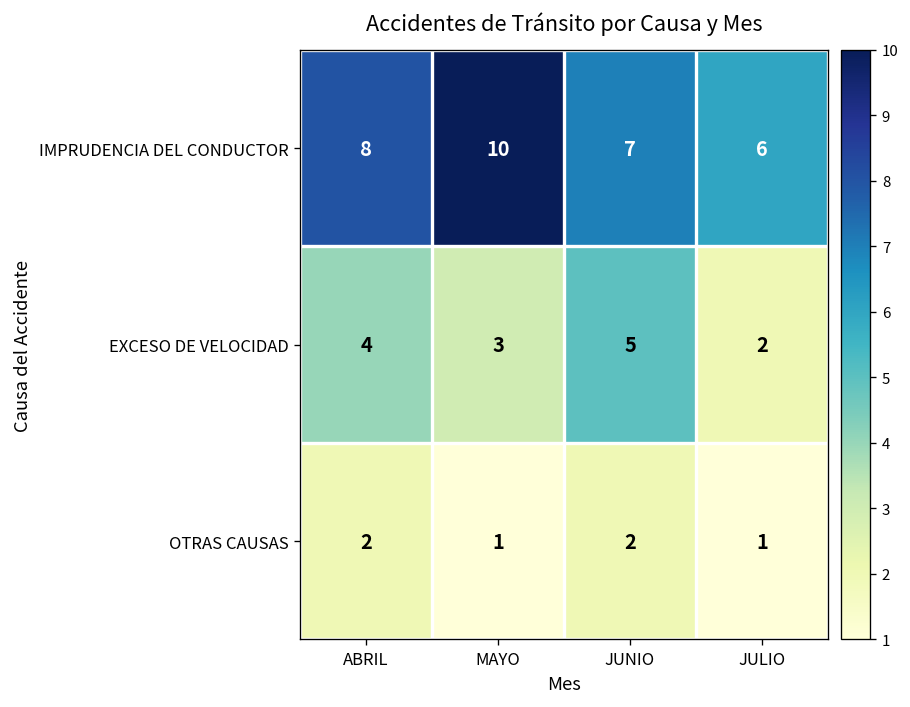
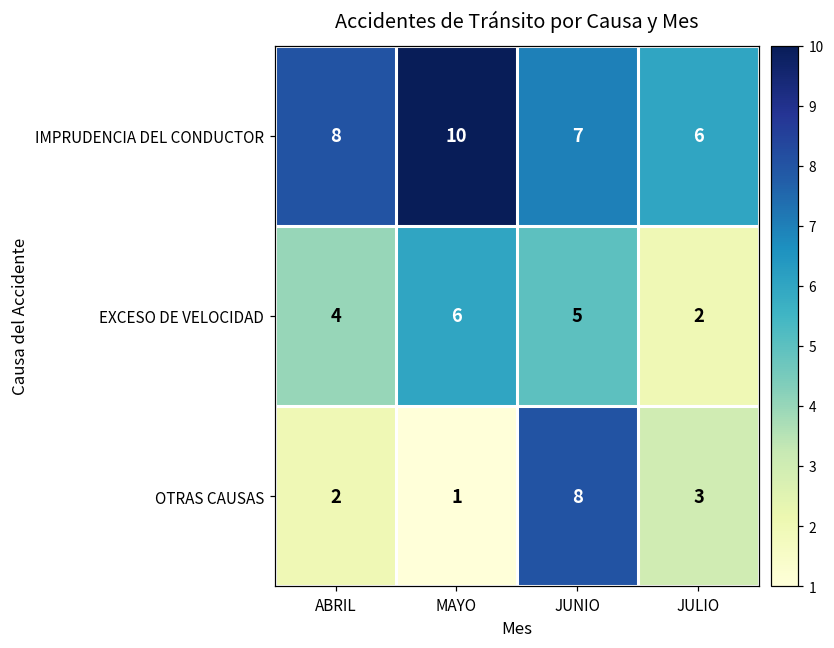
  {
    "IMPRUDENCIA DEL CONDUCTOR": {
      "ABRIL": 8,
      "MAYO": 10,
      "JUNIO": 7,
      "JULIO": 6
    },
    "EXCESO DE VELOCIDAD": {
      "ABRIL": 4,
-     "MAYO": 3,
+     "MAYO": 6,
      "JUNIO": 5,
      "JULIO": 2
    },
    "OTRAS CAUSAS": {
      "ABRIL": 2,
      "MAYO": 1,
-     "JUNIO": 2,
-     "JULIO": 1
+     "JUNIO": 8,
+     "JULIO": 3
    }
  }
